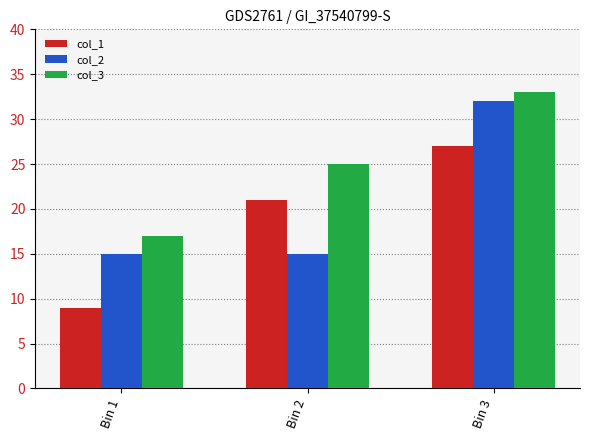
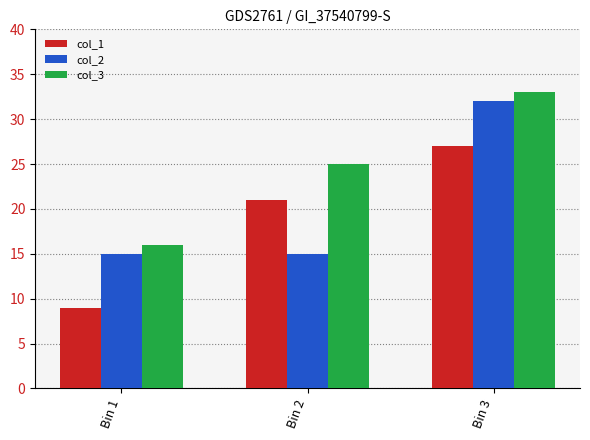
  {
    "col_1": {
      "Bin 1": 9,
      "Bin 2": 21,
      "Bin 3": 27
    },
    "col_2": {
      "Bin 1": 15,
      "Bin 2": 15,
      "Bin 3": 32
    },
    "col_3": {
-     "Bin 1": 17,
+     "Bin 1": 16,
      "Bin 2": 25,
      "Bin 3": 33
    }
  }
